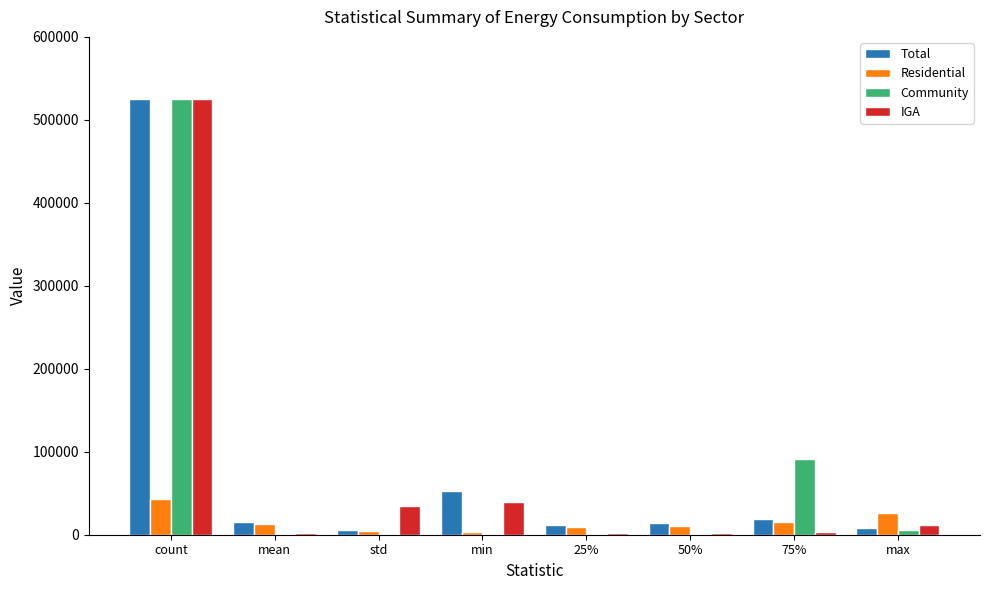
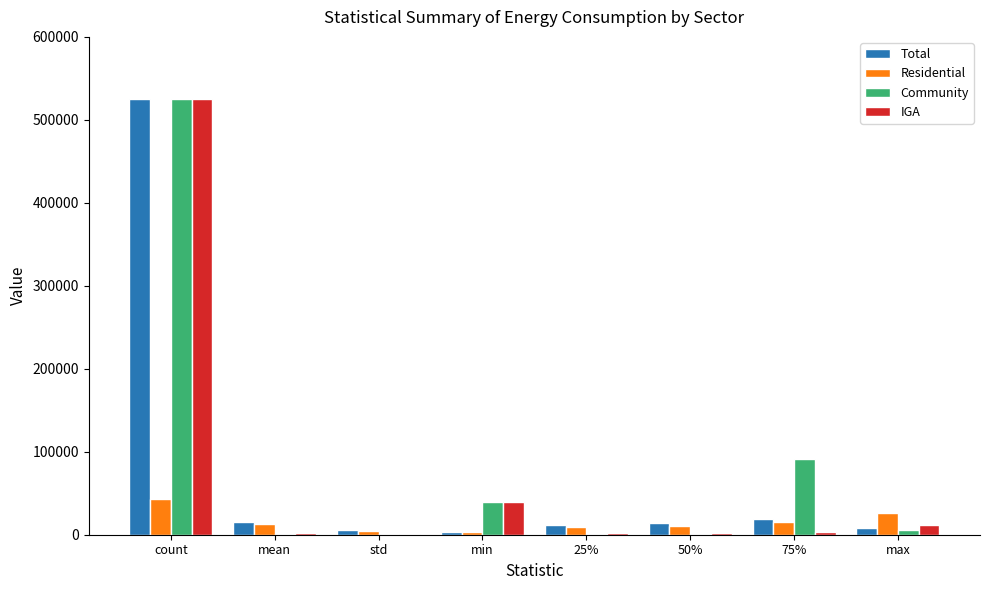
  {
    "Total": {
      "count": 530000,
      "mean": 20000,
      "std": 10000,
-     "min": 50000,
+     "min": 0,
      "25%": 10000,
      "50%": 10000,
      "75%": 20000,
      "max": 10000
    },
    "Residential": {
      "count": 40000,
      "mean": 10000,
      "std": 0,
      "25%": 10000,
      "50%": 10000,
      "75%": 20000,
      "max": 30000
    },
    "Community": {
      "count": 530000,
-     "min": 0,
+     "min": 40000,
      "75%": 90000,
      "max": 10000
    },
    "IGA": {
      "count": 530000,
-     "std": 30000,
+     "std": 0,
      "min": 40000,
      "max": 10000
    }
  }
